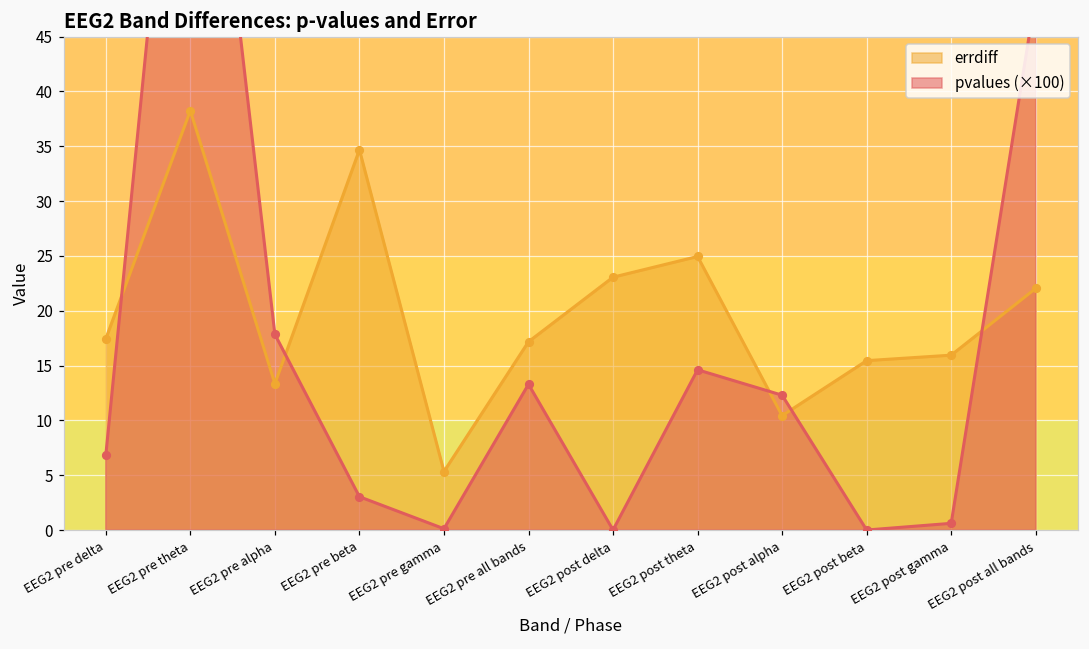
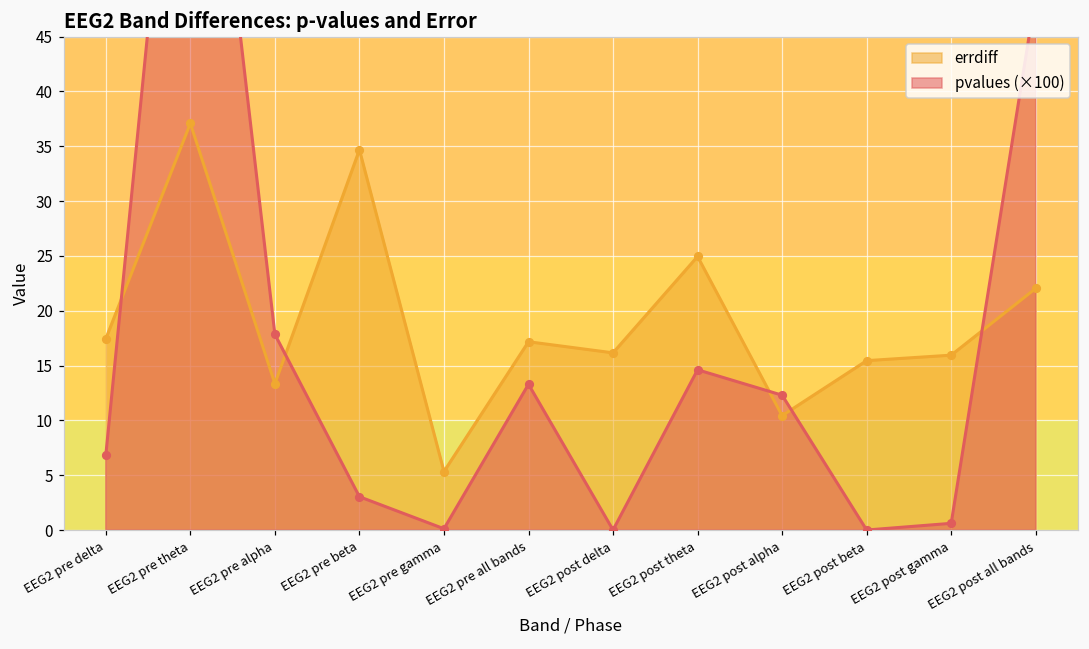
  {
    "errdiff": {
      "EEG2 pre delta": 17,
-     "EEG2 pre theta": 38,
+     "EEG2 pre theta": 37,
      "EEG2 pre alpha": 13,
      "EEG2 pre beta": 35,
      "EEG2 pre gamma": 5,
      "EEG2 pre all bands": 17,
-     "EEG2 post delta": 23,
+     "EEG2 post delta": 16,
      "EEG2 post theta": 25,
      "EEG2 post alpha": 10,
      "EEG2 post beta": 15,
      "EEG2 post gamma": 16,
      "EEG2 post all bands": 22
    },
    "pvalues (×100)": {
      "EEG2 pre delta": 7,
      "EEG2 pre alpha": 18,
      "EEG2 pre beta": 3,
      "EEG2 pre gamma": 0,
      "EEG2 pre all bands": 13,
      "EEG2 post delta": 0,
      "EEG2 post theta": 15,
      "EEG2 post alpha": 12,
      "EEG2 post beta": 0,
      "EEG2 post gamma": 1
    }
  }
